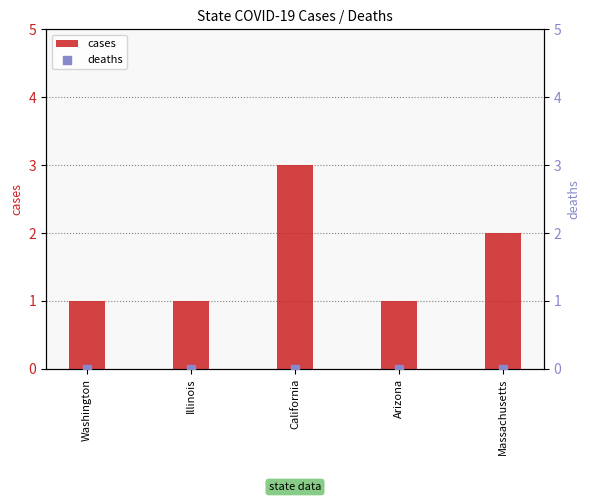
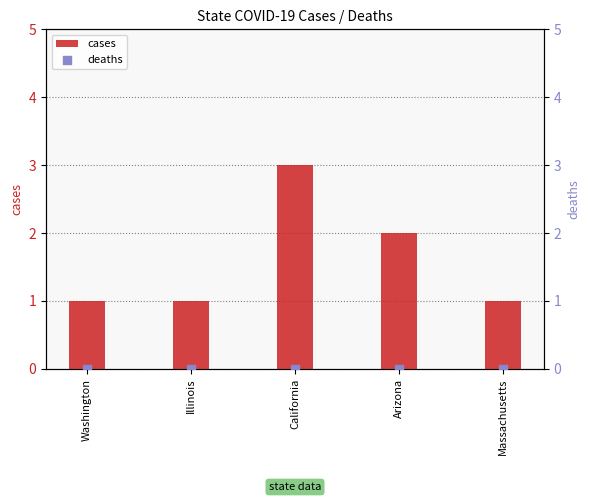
  {
    "cases": {
      "Washington": 1,
      "Illinois": 1,
      "California": 3,
-     "Arizona": 1,
-     "Massachusetts": 2
+     "Arizona": 2,
+     "Massachusetts": 1
    }
  }
